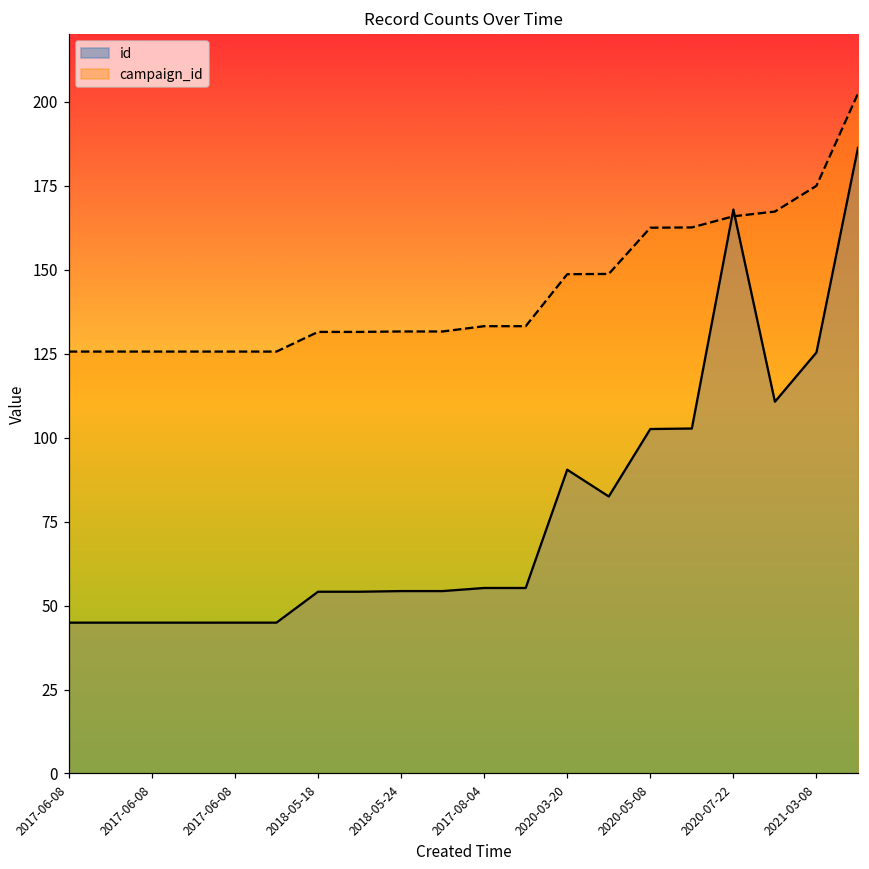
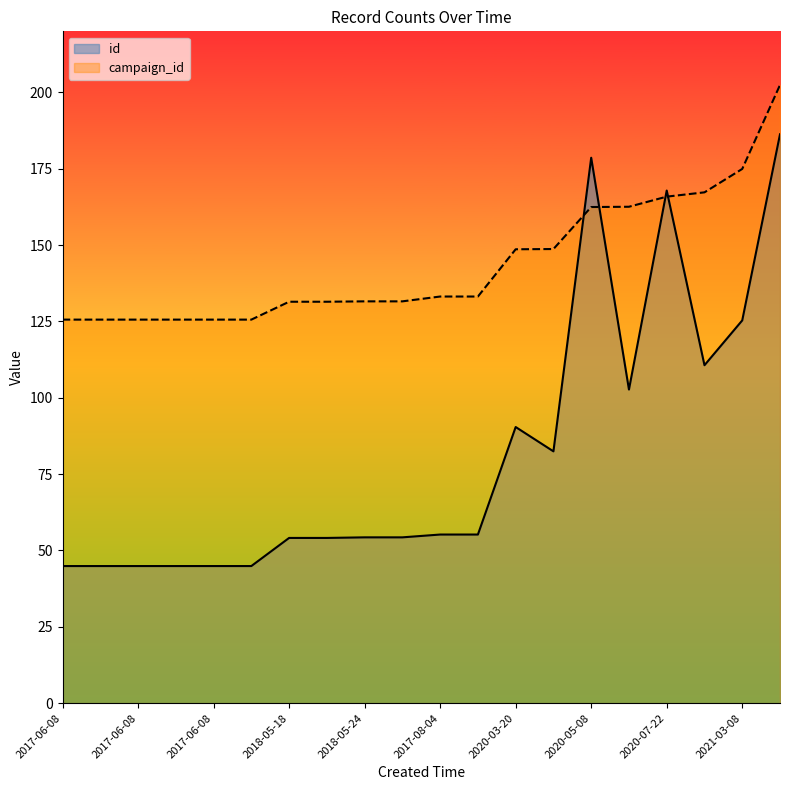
  {
    "id": {
      "2020-03-20": 90,
-     "2020-05-08": 103,
+     "2020-05-08": 179,
      "2020-07-22": 168,
      "2021-03-08": 125
    },
    "campaign_id": {
      "2020-03-20": 149,
      "2020-05-08": 162,
      "2020-07-22": 166,
      "2021-03-08": 175
    }
  }
